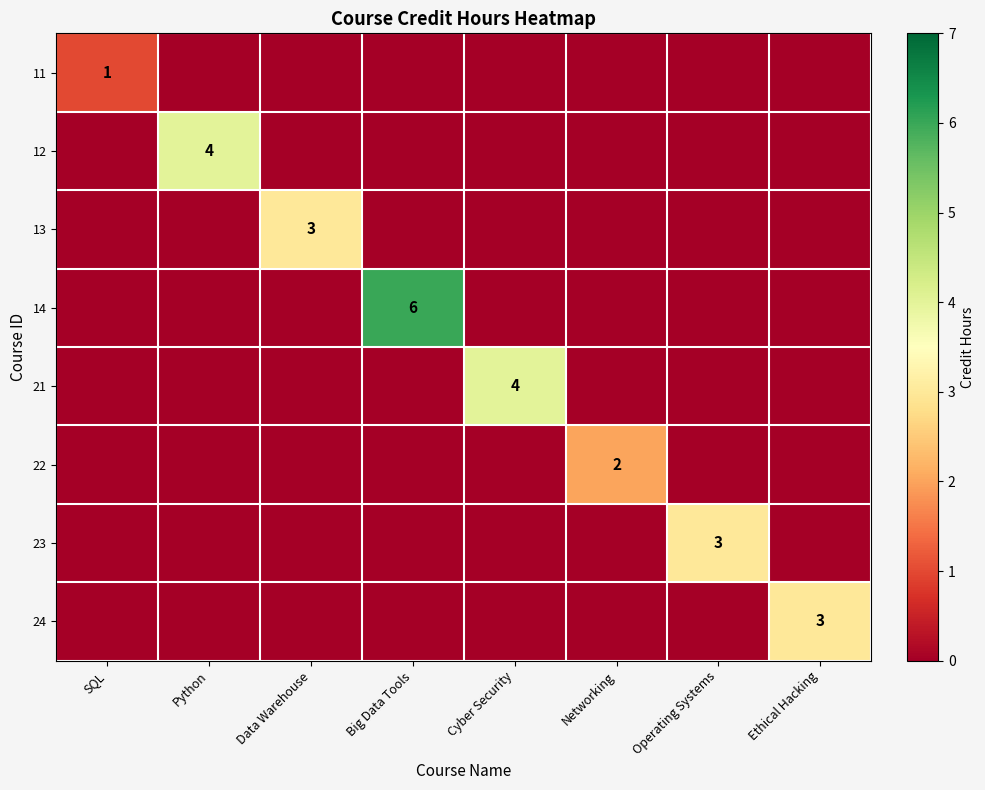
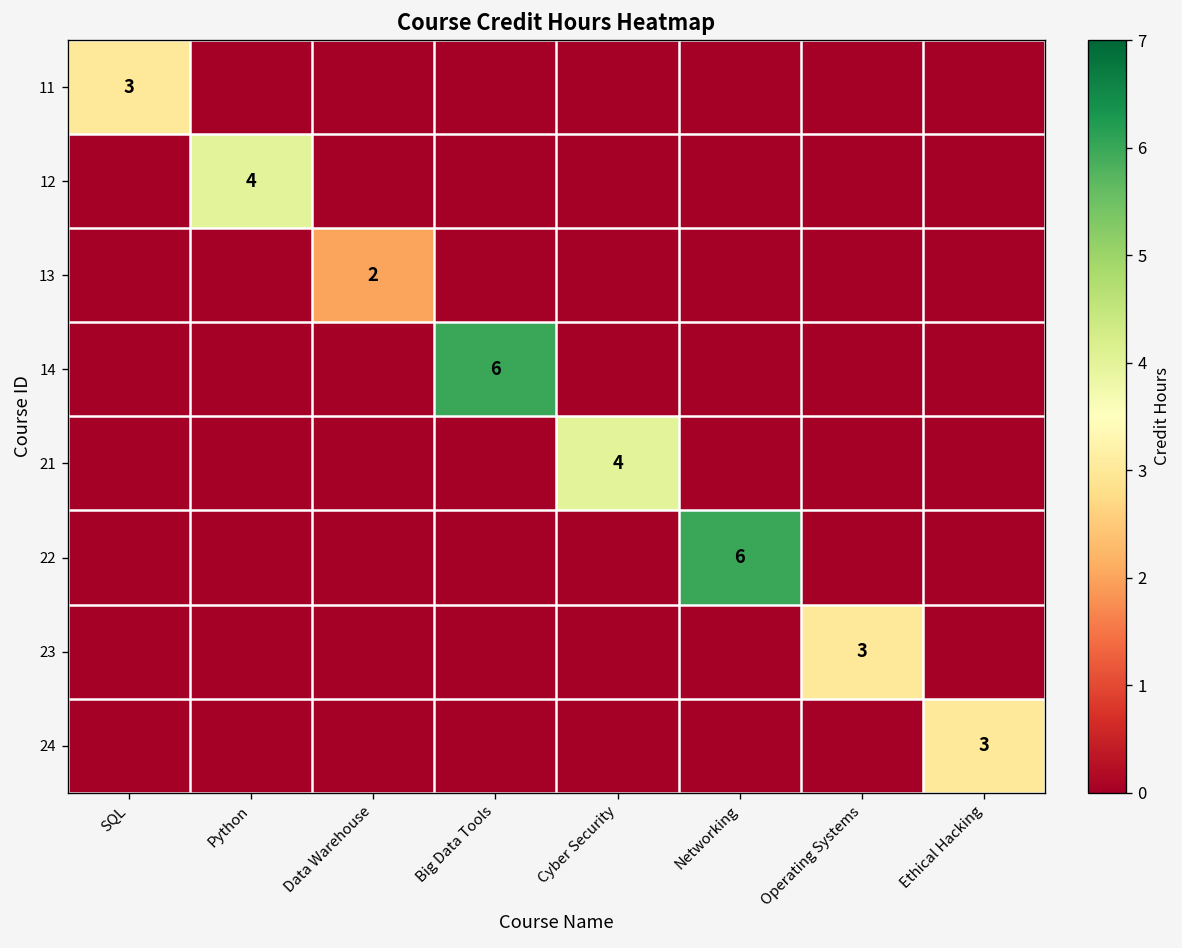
  {
    "11": {
-     "SQL": 1
+     "SQL": 3
    },
    "12": {
      "Python": 4
    },
    "13": {
-     "Data Warehouse": 3
+     "Data Warehouse": 2
    },
    "14": {
      "Big Data Tools": 6
    },
    "21": {
      "Cyber Security": 4
    },
    "22": {
-     "Networking": 2
+     "Networking": 6
    },
    "23": {
      "Operating Systems": 3
    },
    "24": {
      "Ethical Hacking": 3
    }
  }
